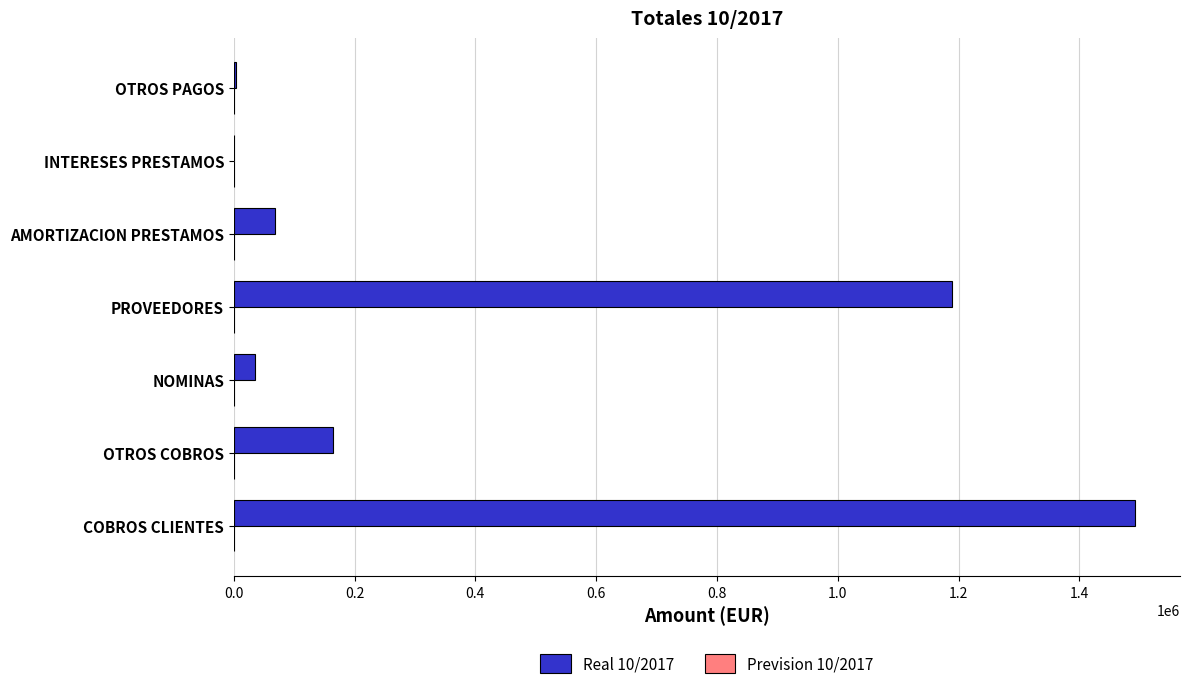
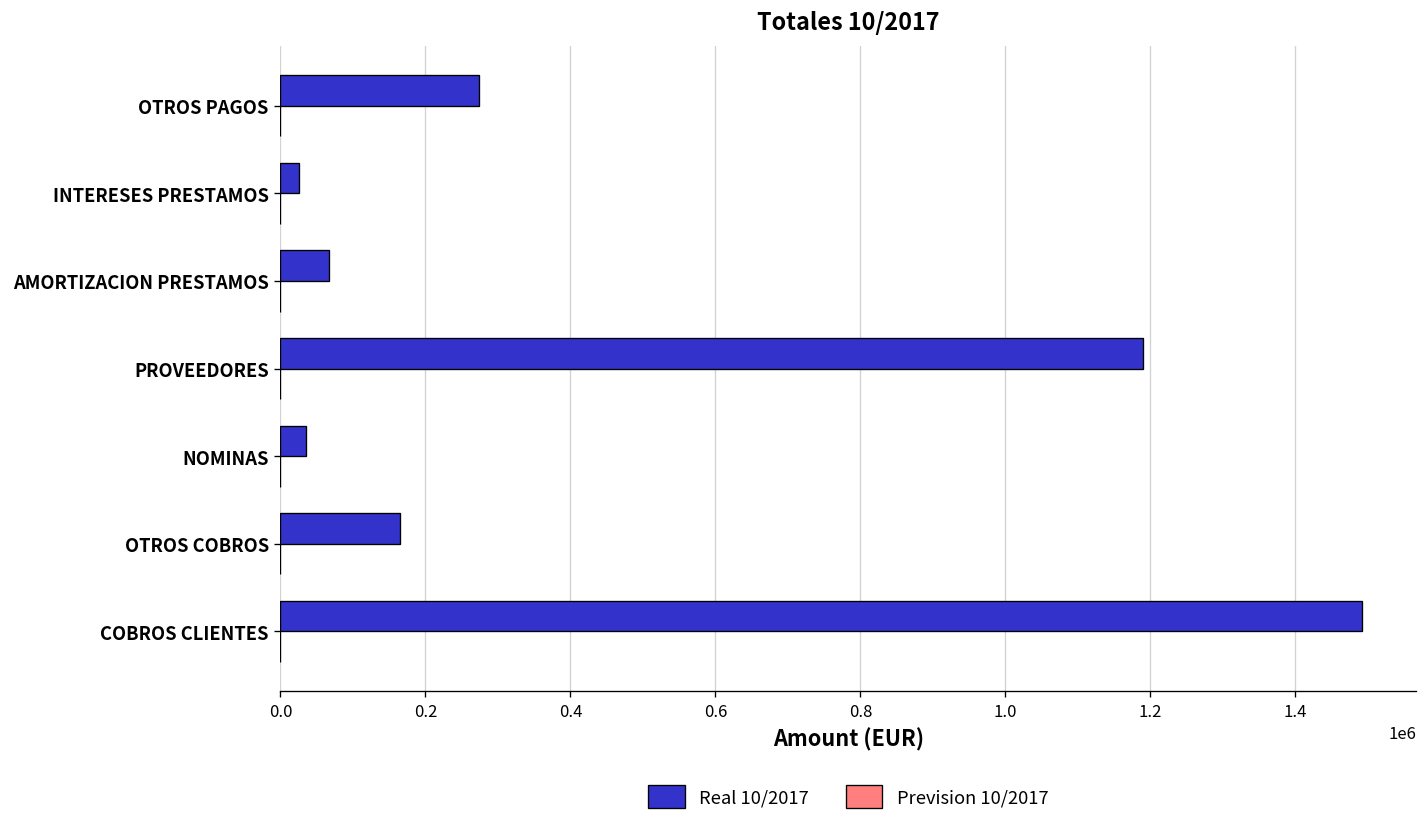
  {
    "Real 10/2017": {
-     "OTROS PAGOS": 0,
-     "INTERESES PRESTAMOS": 0,
+     "OTROS PAGOS": 270000,
+     "INTERESES PRESTAMOS": 30000,
      "AMORTIZACION PRESTAMOS": 70000,
      "PROVEEDORES": 1190000,
      "NOMINAS": 40000,
      "OTROS COBROS": 160000,
      "COBROS CLIENTES": 1490000
    },
    "Prevision 10/2017": {
      "OTROS PAGOS": 0,
      "INTERESES PRESTAMOS": 0,
      "AMORTIZACION PRESTAMOS": 0,
      "PROVEEDORES": 0,
      "NOMINAS": 0,
      "OTROS COBROS": 0,
      "COBROS CLIENTES": 0
    }
  }
